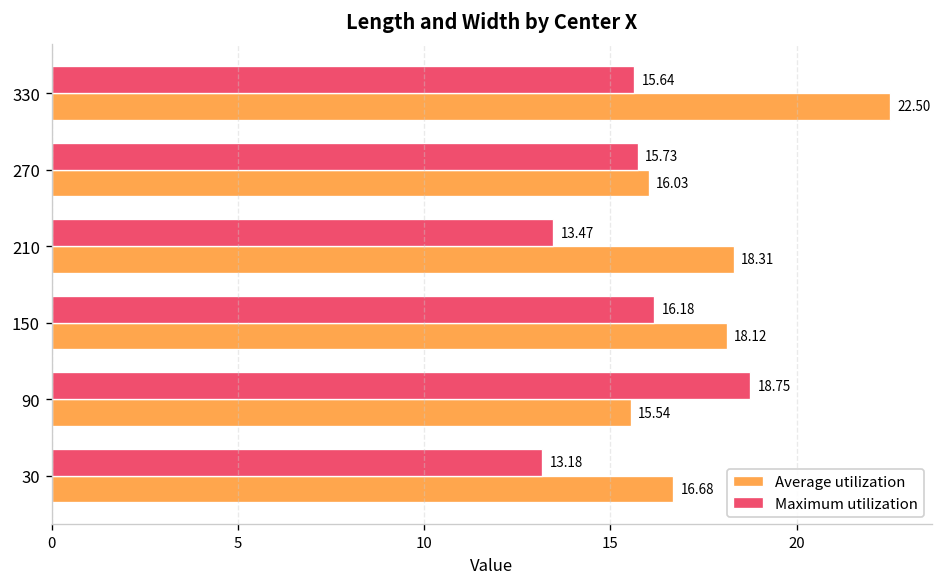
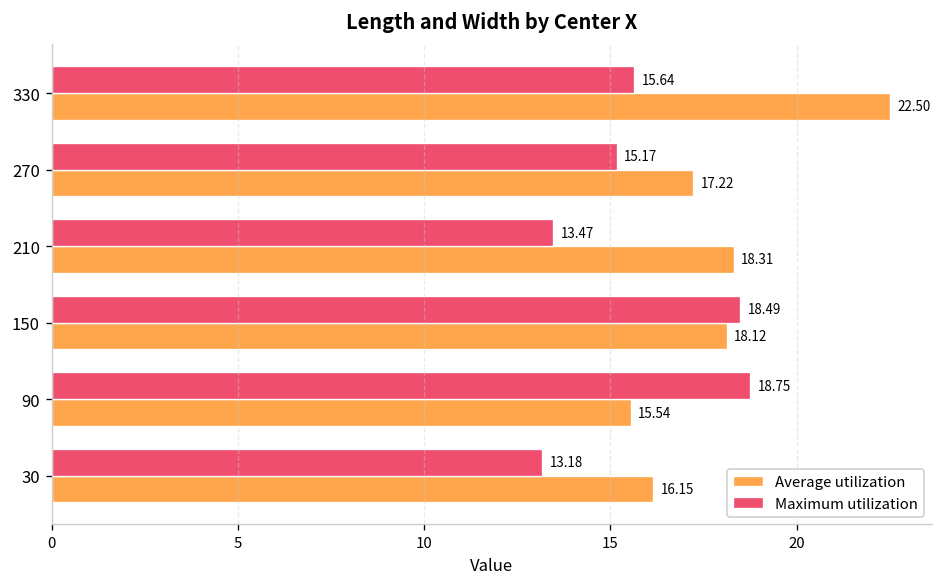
  {
    "Average utilization": {
      "330": 22.50,
-     "270": 16.03,
+     "270": 17.22,
      "210": 18.31,
      "150": 18.12,
      "90": 15.54,
-     "30": 16.68
+     "30": 16.15
    },
    "Maximum utilization": {
      "330": 15.64,
-     "270": 15.73,
+     "270": 15.17,
      "210": 13.47,
-     "150": 16.18,
+     "150": 18.49,
      "90": 18.75,
      "30": 13.18
    }
  }
